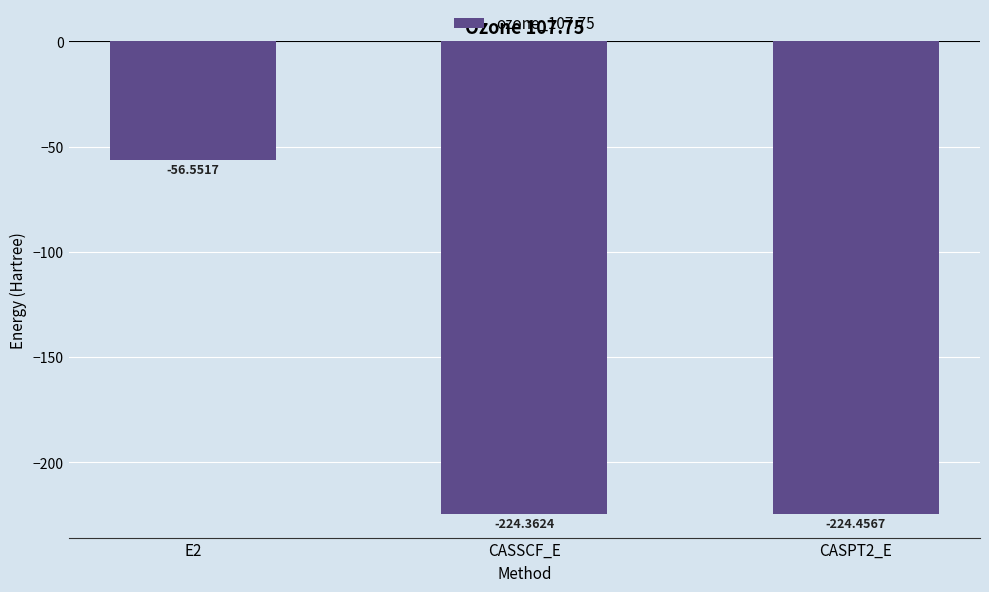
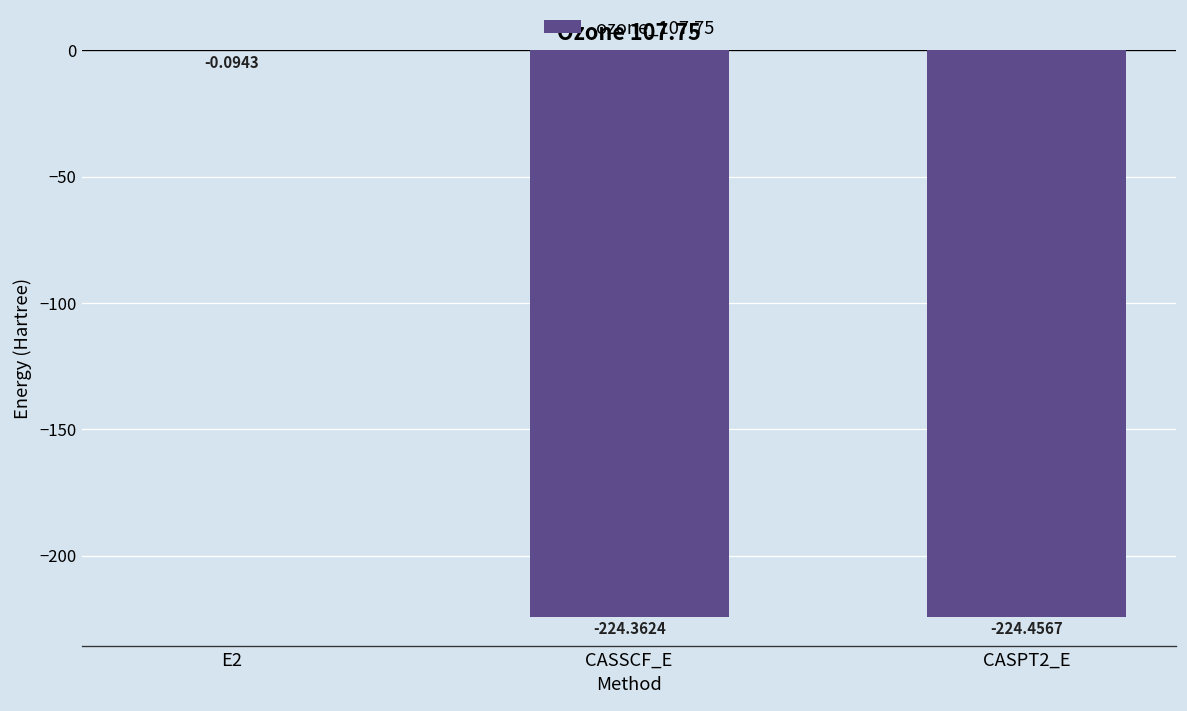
  {
-   "E2": -56.5517,
+   "E2": -0.0943,
    "CASSCF_E": -224.3624,
    "CASPT2_E": -224.4567
  }
